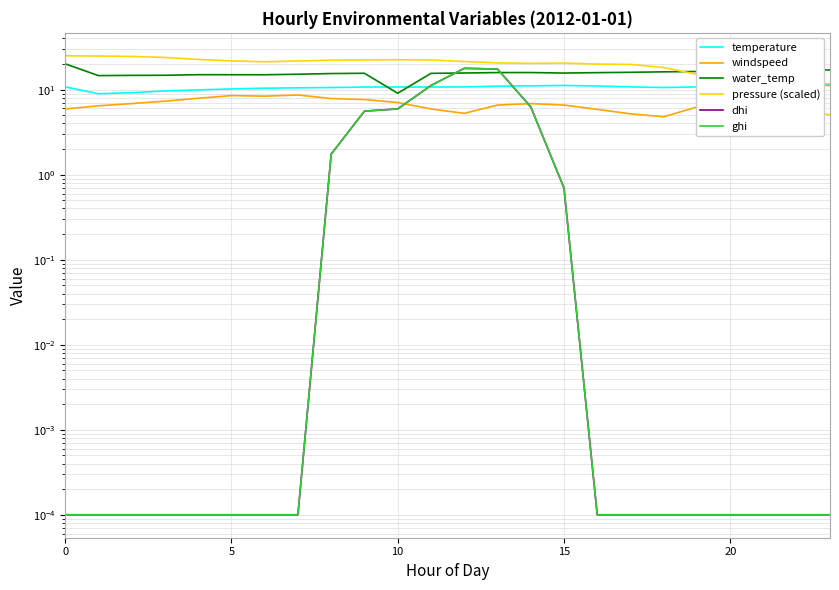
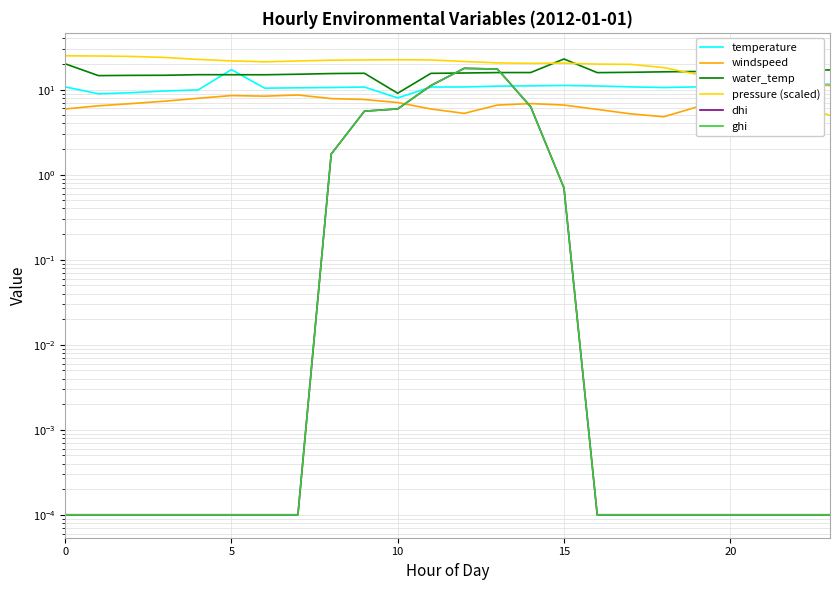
  {
    "temperature": {
      "0": 11,
-     "5": 10,
-     "10": 11,
+     "5": 17,
+     "10": 8,
      "15": 11
    },
    "water_temp": {
      "0": 20,
      "5": 15,
      "10": 9,
-     "15": 16
+     "15": 23
    },
    "ghi": {
      "0": 0.00010,
      "5": 0.00010,
      "10": 6,
      "15": 0.7,
      "20": 0.00010
    }
  }
